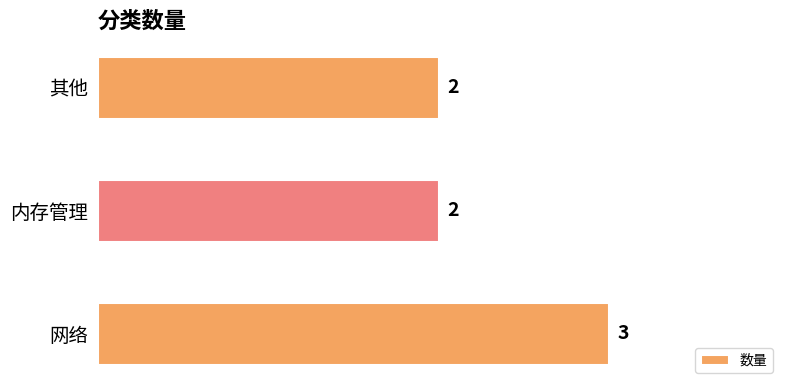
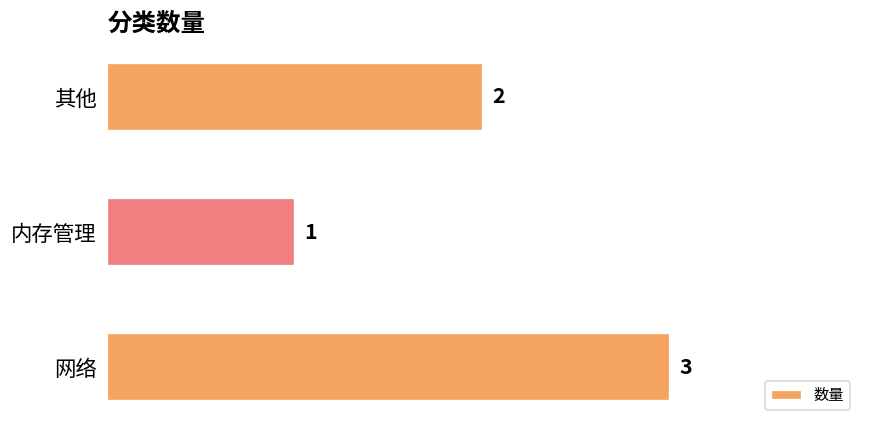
  {
    "其他": 2,
-   "内存管理": 2,
+   "内存管理": 1,
    "网络": 3
  }
